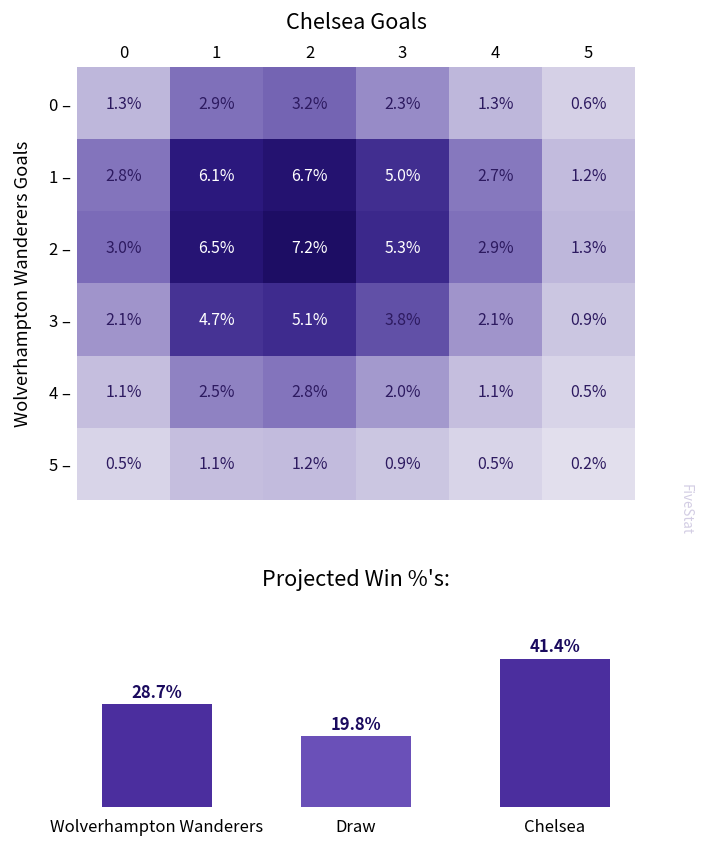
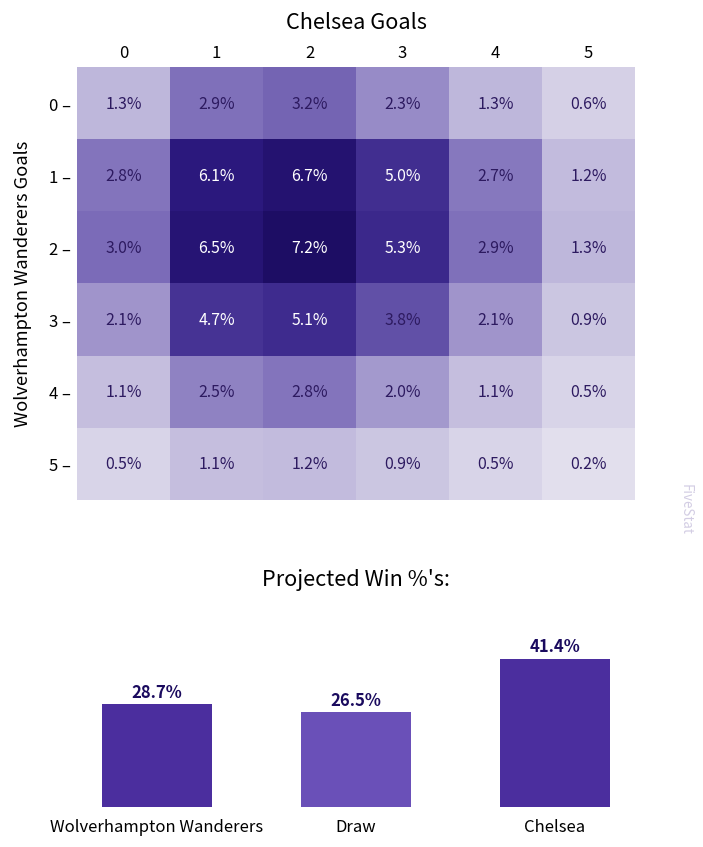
  {
    "Projected Win %'s:": {
      "Wolverhampton Wanderers": "28.7%",
-     "Draw": "19.8%",
+     "Draw": "26.5%",
      "Chelsea": "41.4%"
    }
  }
